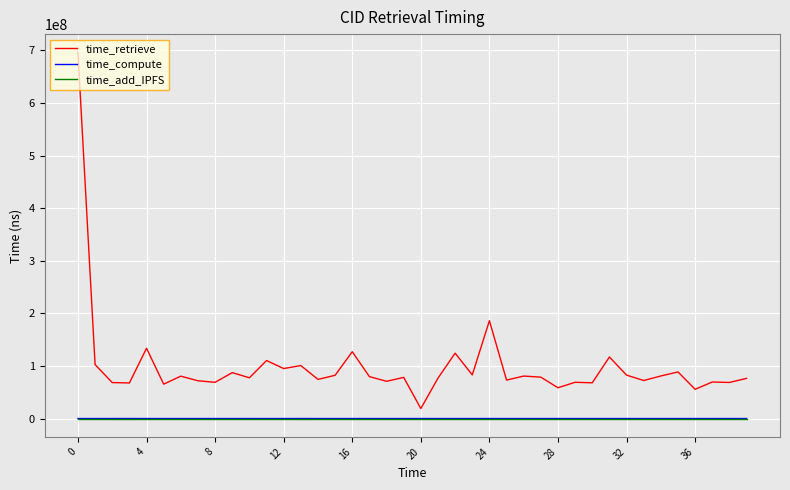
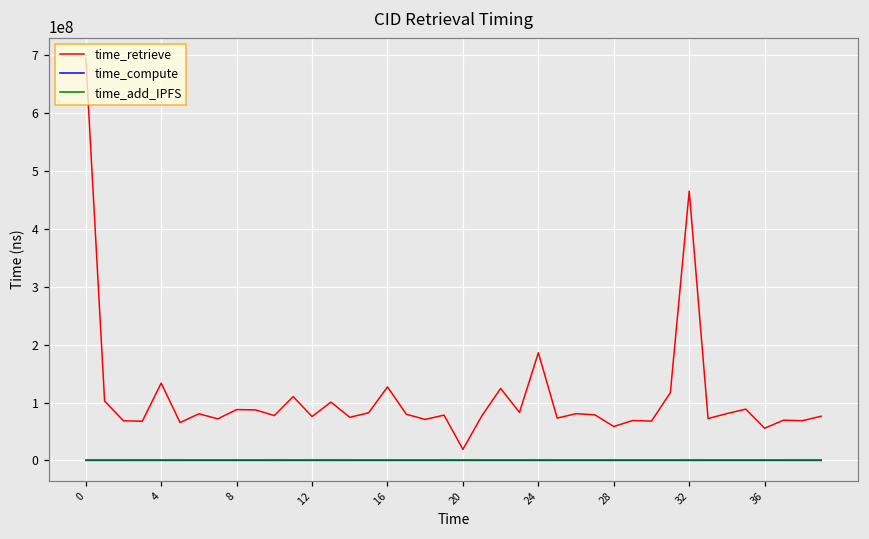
  {
    "time_retrieve": {
      "4": 130000000,
-     "8": 70000000,
-     "12": 100000000,
+     "8": 90000000,
+     "12": 80000000,
      "16": 130000000,
      "20": 20000000,
      "24": 190000000,
      "28": 60000000,
-     "32": 80000000,
+     "32": 470000000,
      "36": 60000000
    }
  }
